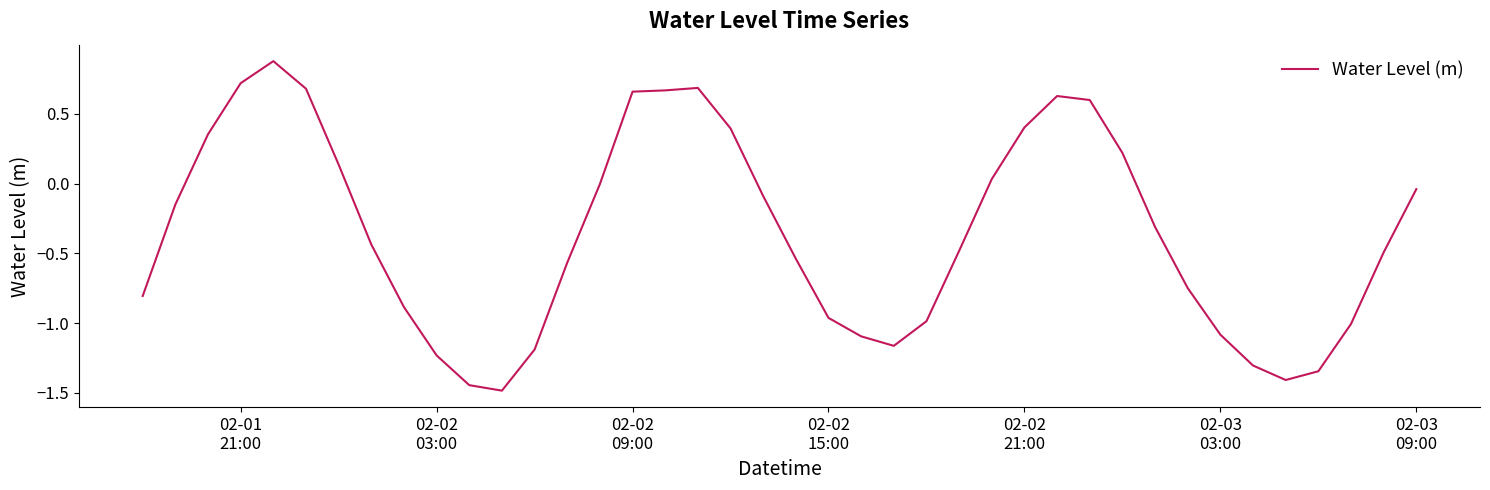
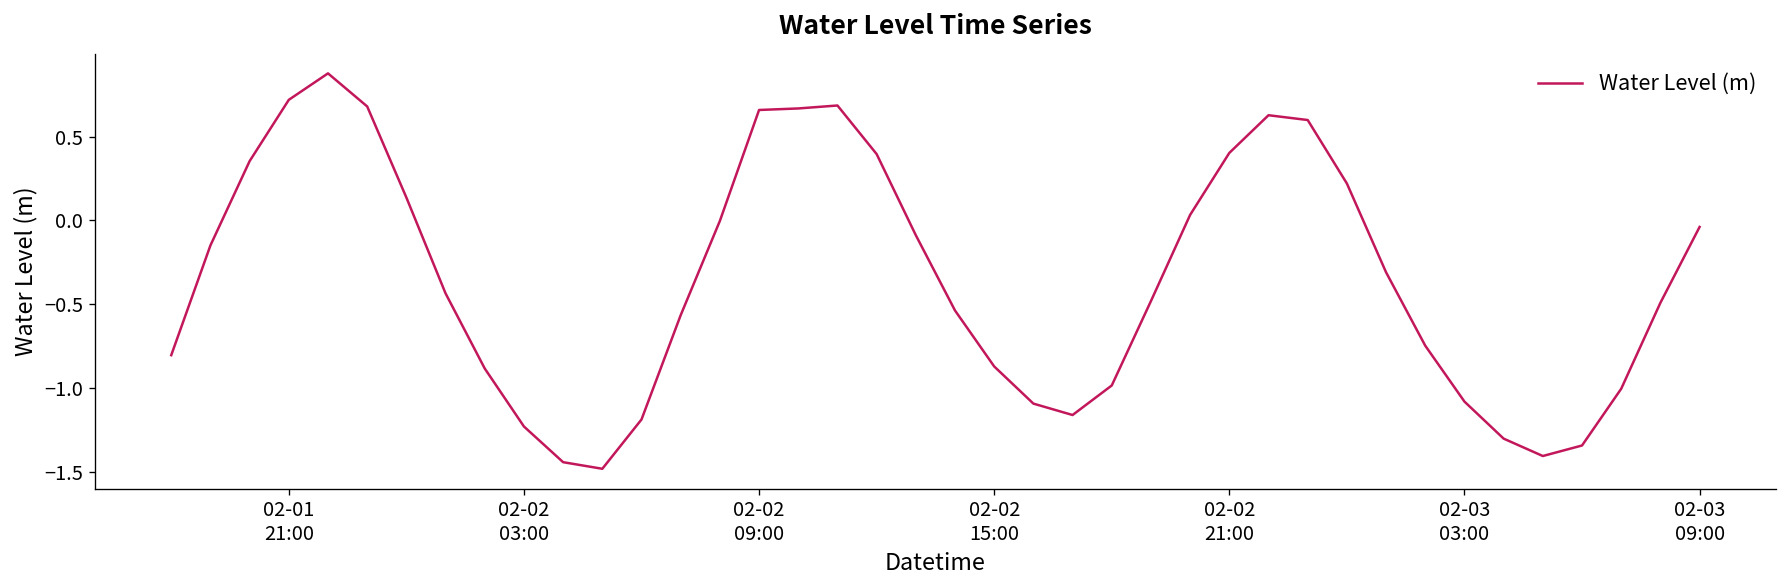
  {
    "02-01 21:00": 0.72,
    "02-02 03:00": -1.23,
    "02-02 09:00": 0.66,
-   "02-02 15:00": -0.96,
+   "02-02 15:00": -0.87,
    "02-02 21:00": 0.40,
    "02-03 03:00": -1.08,
    "02-03 09:00": -0.04
  }
